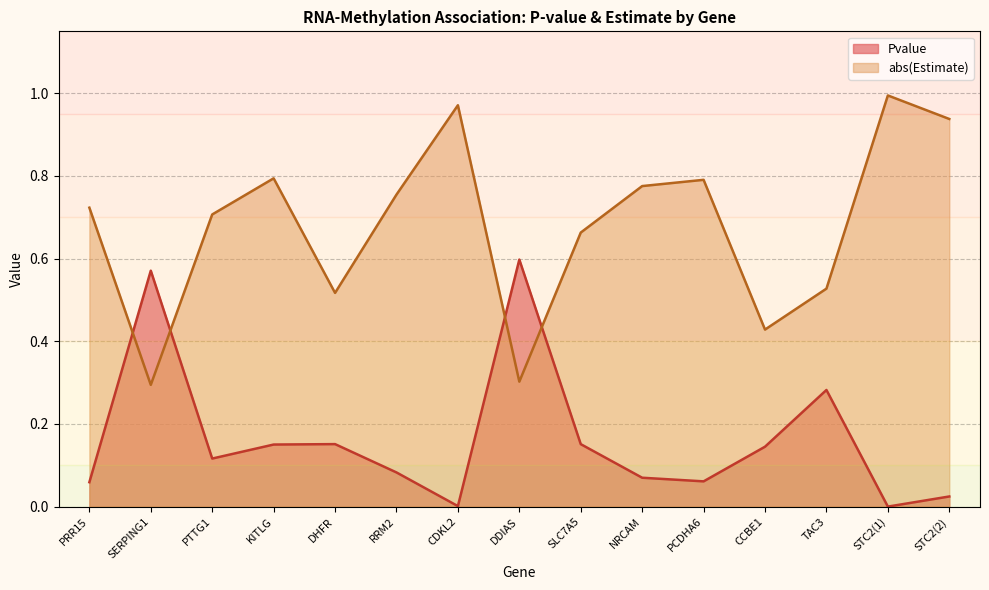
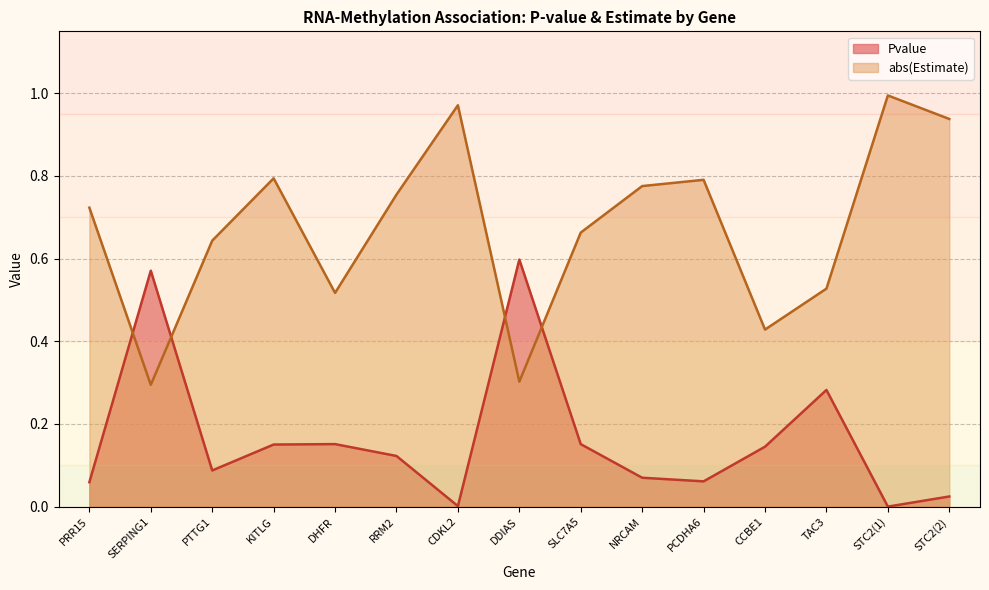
  {
    "Pvalue": {
      "PRR15": 0.06,
      "SERPING1": 0.57,
-     "PTTG1": 0.12,
+     "PTTG1": 0.09,
      "KITLG": 0.15,
      "DHFR": 0.15,
-     "RRM2": 0.08,
+     "RRM2": 0.12,
      "CDKL2": 0.00,
      "DDIAS": 0.60,
      "SLC7A5": 0.15,
      "NRCAM": 0.07,
      "PCDHA6": 0.06,
      "CCBE1": 0.14,
      "TAC3": 0.28,
      "STC2(1)": 0.00,
      "STC2(2)": 0.02
    },
    "abs(Estimate)": {
      "PRR15": 0.72,
      "SERPING1": 0.29,
-     "PTTG1": 0.71,
+     "PTTG1": 0.64,
      "KITLG": 0.79,
      "DHFR": 0.52,
      "RRM2": 0.75,
      "CDKL2": 0.97,
      "DDIAS": 0.30,
      "SLC7A5": 0.66,
      "NRCAM": 0.78,
      "PCDHA6": 0.79,
      "CCBE1": 0.43,
      "TAC3": 0.53,
      "STC2(1)": 0.99,
      "STC2(2)": 0.94
    }
  }
